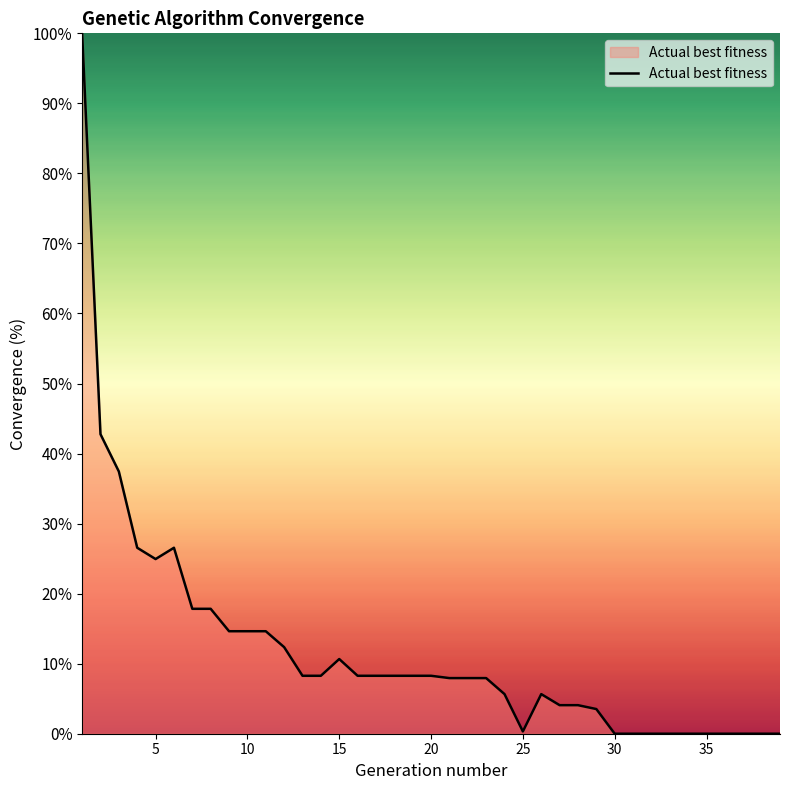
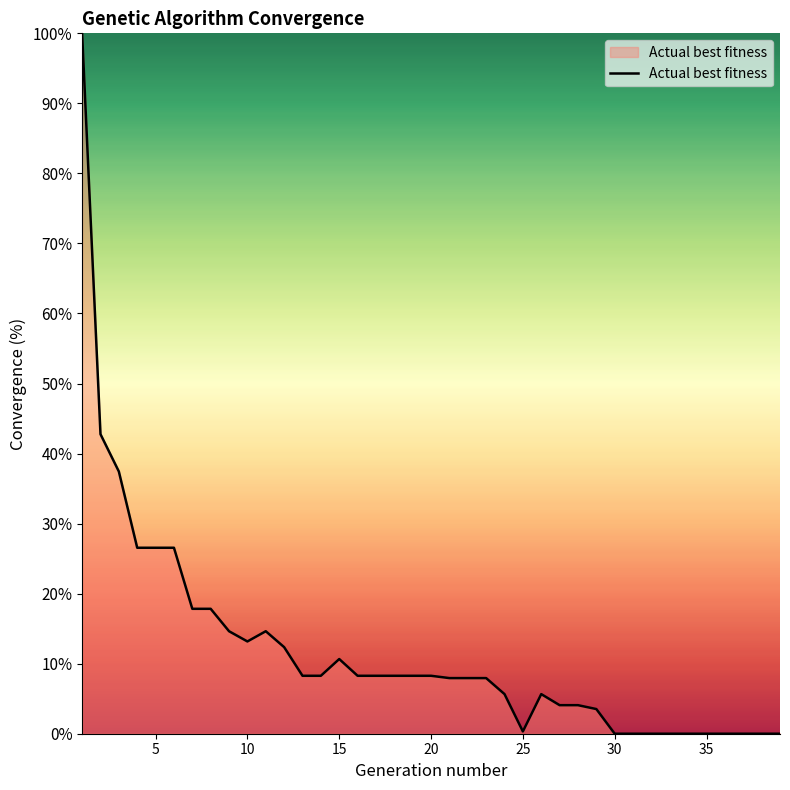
  {
-   "5": "25%",
-   "10": "15%",
+   "5": "27%",
+   "10": "13%",
    "15": "11%",
    "20": "8%",
    "25": "0%",
    "30": "0%",
    "35": "0%"
  }
